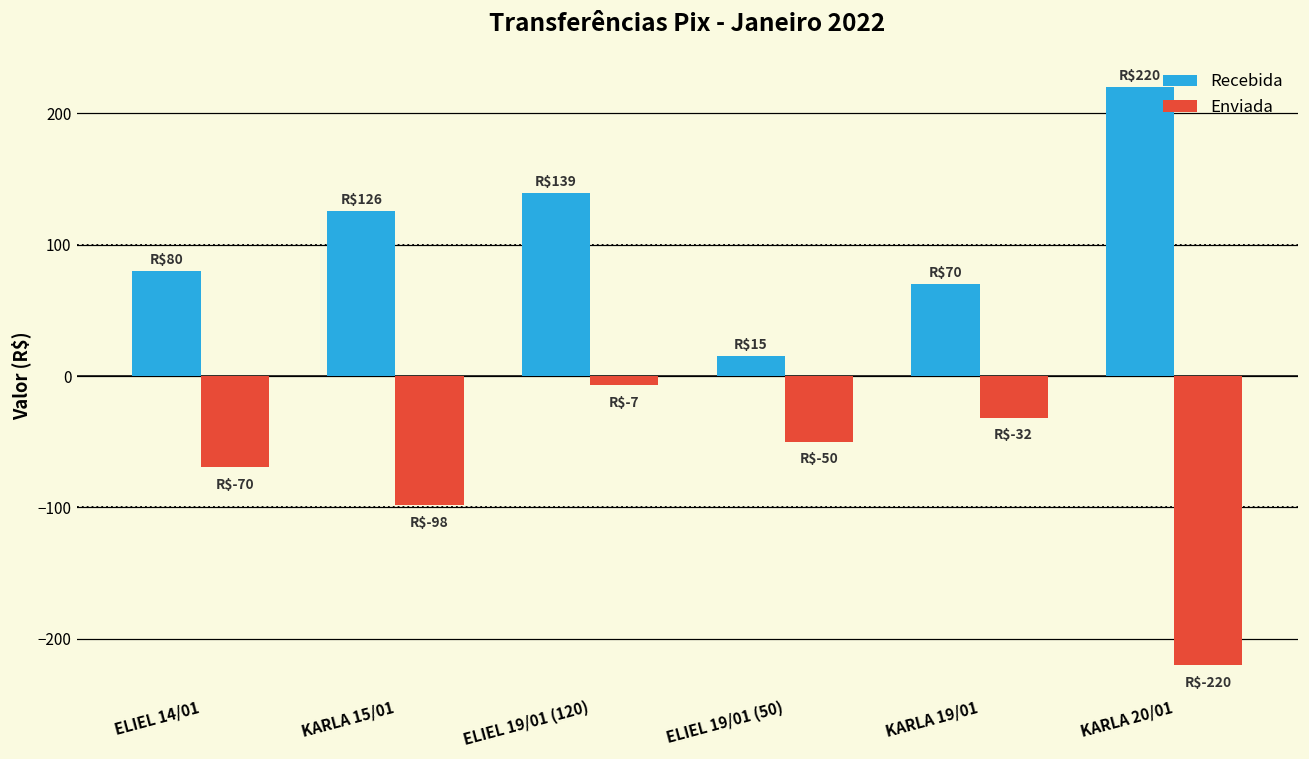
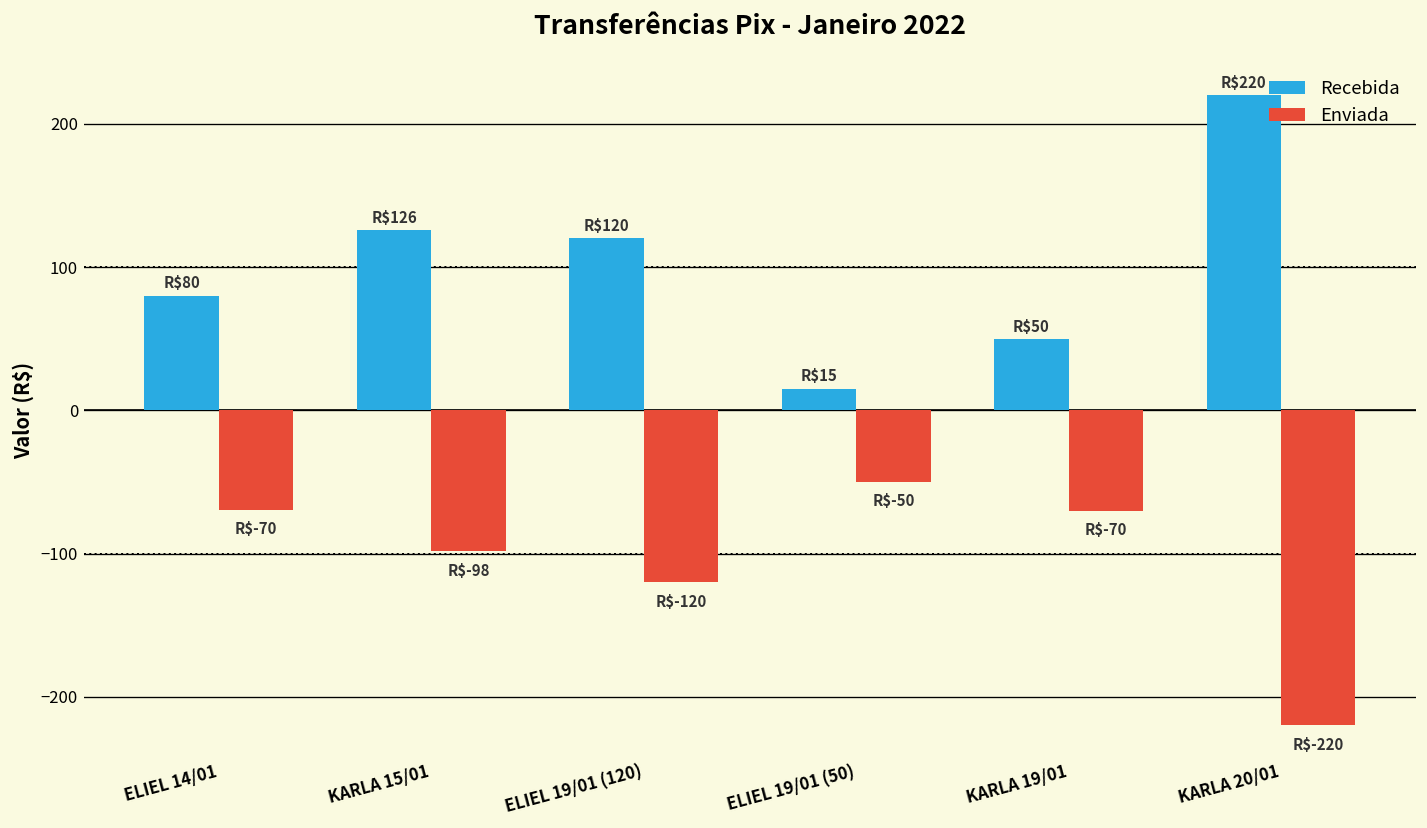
  {
    "Recebida": {
      "ELIEL 14/01": "$80",
      "KARLA 15/01": "$126",
-     "ELIEL 19/01 (120)": "$139",
+     "ELIEL 19/01 (120)": "$120",
      "ELIEL 19/01 (50)": "$15",
-     "KARLA 19/01": "$70",
+     "KARLA 19/01": "$50",
      "KARLA 20/01": "$220"
    },
    "Enviada": {
      "ELIEL 14/01": "$-70",
      "KARLA 15/01": "$-98",
-     "ELIEL 19/01 (120)": "$-7",
+     "ELIEL 19/01 (120)": "$-120",
      "ELIEL 19/01 (50)": "$-50",
-     "KARLA 19/01": "$-32",
+     "KARLA 19/01": "$-70",
      "KARLA 20/01": "$-220"
    }
  }
